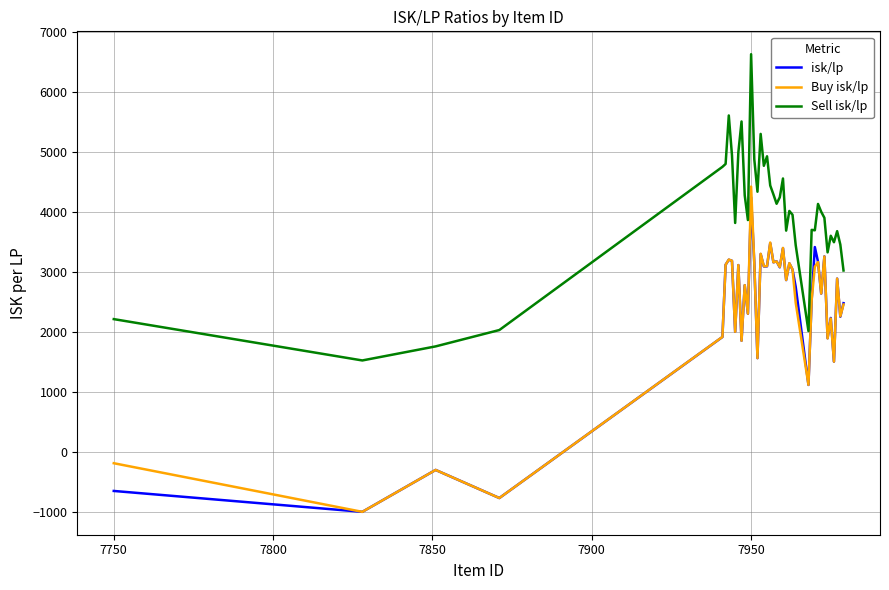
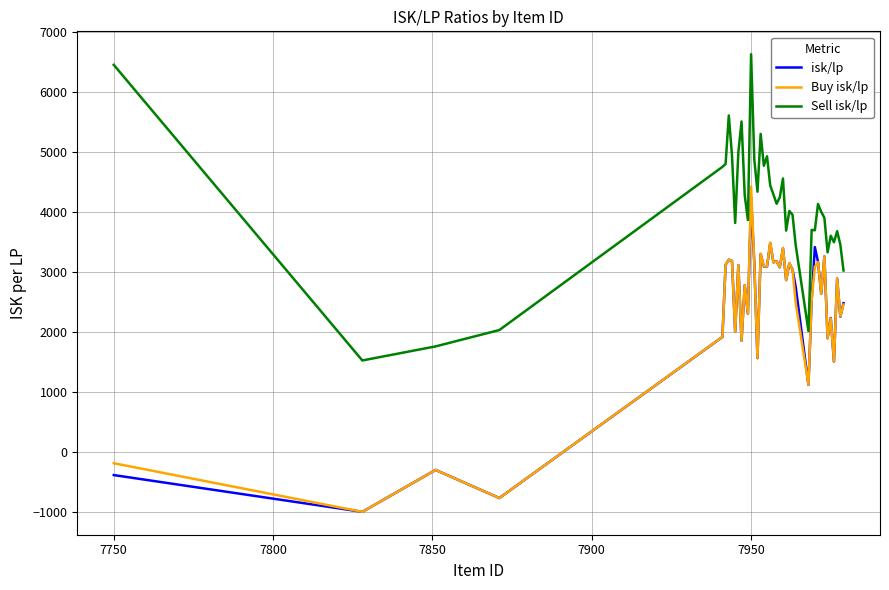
  {
    "isk/lp": {
-     "7750": -700,
+     "7750": -400,
      "7950": 4200
    },
    "Buy isk/lp": {
      "7750": -200,
      "7950": 4400
    },
    "Sell isk/lp": {
-     "7750": 2200,
+     "7750": 6500,
      "7950": 6600
    }
  }
